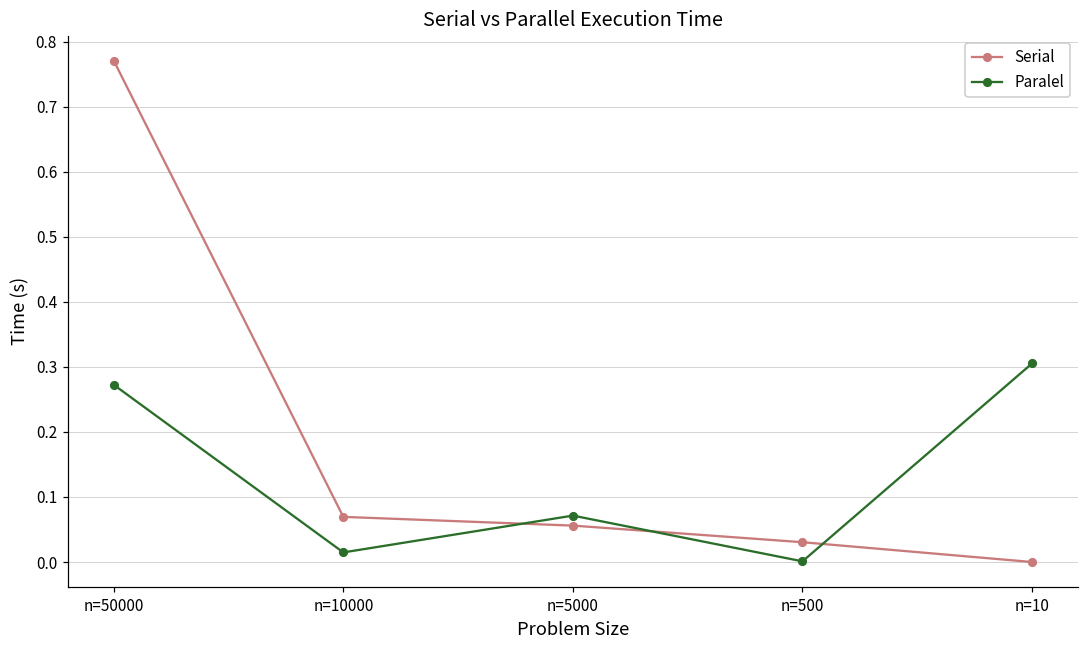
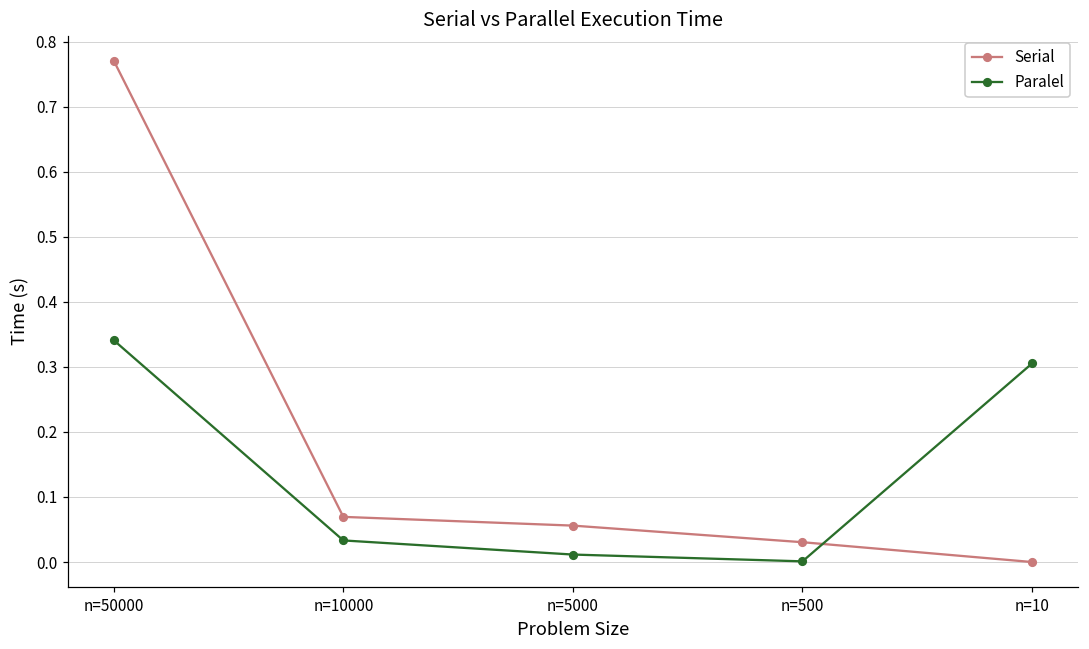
  {
    "Serial": {
      "n=50000": 0.77,
      "n=10000": 0.07,
      "n=5000": 0.06,
      "n=500": 0.03,
      "n=10": 0.00
    },
    "Paralel": {
-     "n=50000": 0.27,
-     "n=10000": 0.01,
-     "n=5000": 0.07,
+     "n=50000": 0.34,
+     "n=10000": 0.03,
+     "n=5000": 0.01,
      "n=500": 0.00,
      "n=10": 0.31
    }
  }
